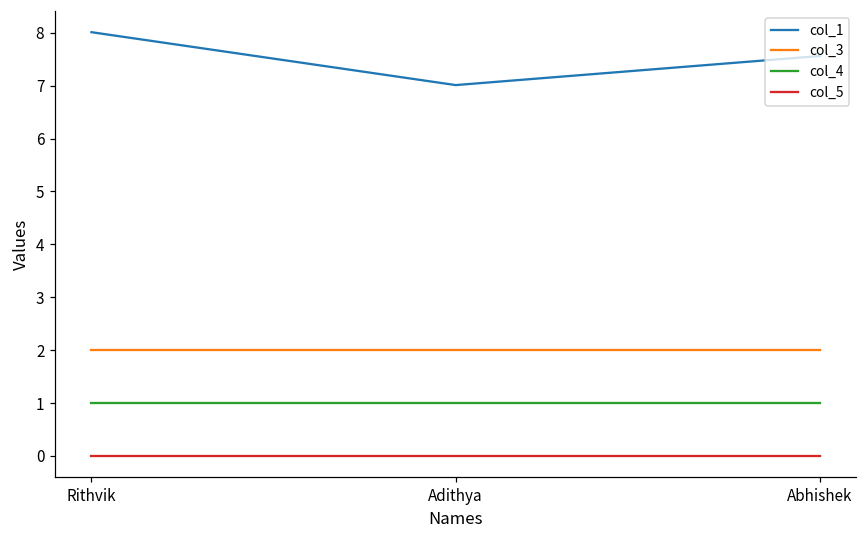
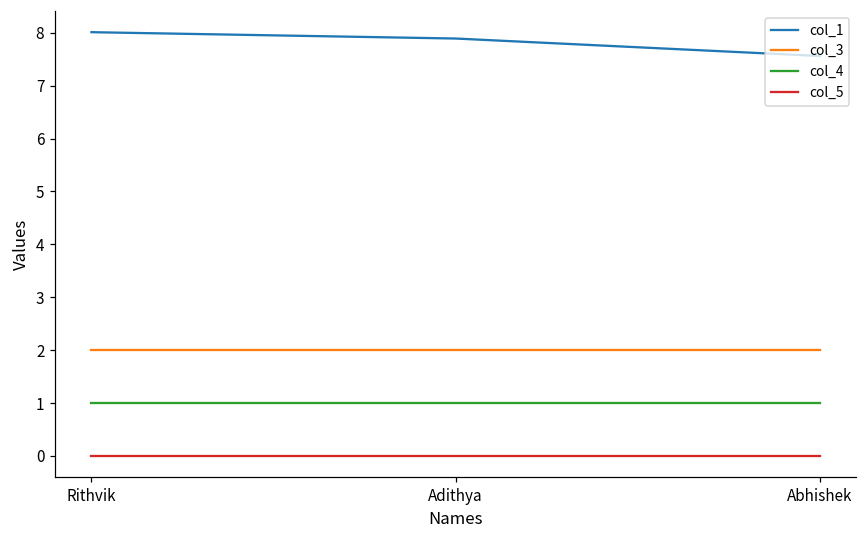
  {
    "col_1": {
      "Rithvik": 8.0,
-     "Adithya": 7.0
+     "Adithya": 7.9
    },
    "col_3": {
      "Rithvik": 2.0,
      "Adithya": 2.0,
      "Abhishek": 2.0
    },
    "col_4": {
      "Rithvik": 1.0,
      "Adithya": 1.0,
      "Abhishek": 1.0
    },
    "col_5": {
      "Rithvik": 0.0,
      "Adithya": 0.0,
      "Abhishek": 0.0
    }
  }
